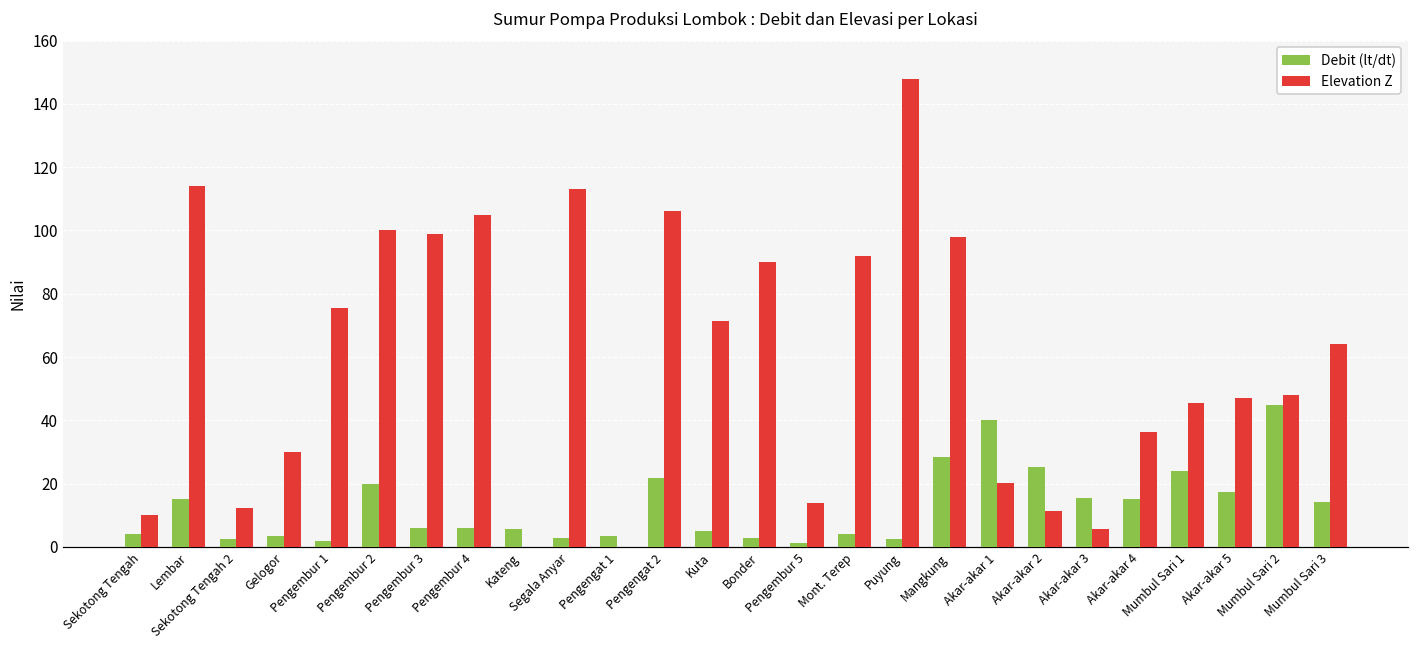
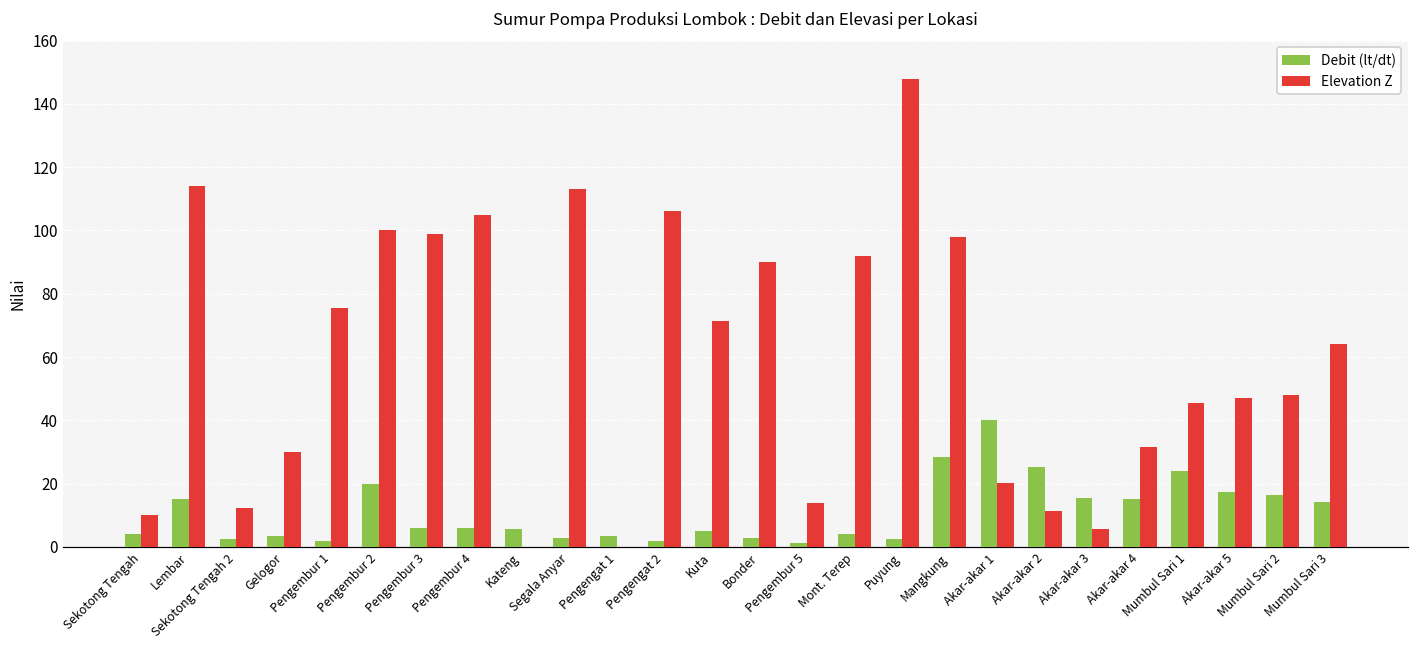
  {
    "Debit (lt/dt)": {
      "Sekotong Tengah": 4,
      "Lembar": 15,
      "Sekotong Tengah 2": 3,
      "Gelogor": 3,
      "Pengembur 1": 2,
      "Pengembur 2": 20,
      "Pengembur 3": 6,
      "Pengembur 4": 6,
      "Kateng": 6,
      "Segala Anyar": 3,
      "Pengengat 1": 3,
-     "Pengengat 2": 22,
+     "Pengengat 2": 2,
      "Kuta": 5,
      "Bonder": 3,
      "Pengembur 5": 1,
      "Mont. Terep": 4,
      "Puyung": 3,
      "Mangkung": 28,
      "Akar-akar 1": 40,
      "Akar-akar 2": 25,
      "Akar-akar 3": 15,
      "Akar-akar 4": 15,
      "Mumbul Sari 1": 24,
      "Akar-akar 5": 17,
-     "Mumbul Sari 2": 45,
+     "Mumbul Sari 2": 16,
      "Mumbul Sari 3": 14
    },
    "Elevation Z": {
      "Sekotong Tengah": 10,
      "Lembar": 114,
      "Sekotong Tengah 2": 12,
      "Gelogor": 30,
      "Pengembur 1": 76,
      "Pengembur 2": 100,
      "Pengembur 3": 99,
      "Pengembur 4": 105,
      "Kateng": 0,
      "Segala Anyar": 113,
      "Pengengat 1": 0,
      "Pengengat 2": 106,
      "Kuta": 72,
      "Bonder": 90,
      "Pengembur 5": 14,
      "Mont. Terep": 92,
      "Puyung": 148,
      "Mangkung": 98,
      "Akar-akar 1": 20,
      "Akar-akar 2": 11,
      "Akar-akar 3": 6,
-     "Akar-akar 4": 36,
+     "Akar-akar 4": 32,
      "Mumbul Sari 1": 46,
      "Akar-akar 5": 47,
      "Mumbul Sari 2": 48,
      "Mumbul Sari 3": 64
    }
  }
